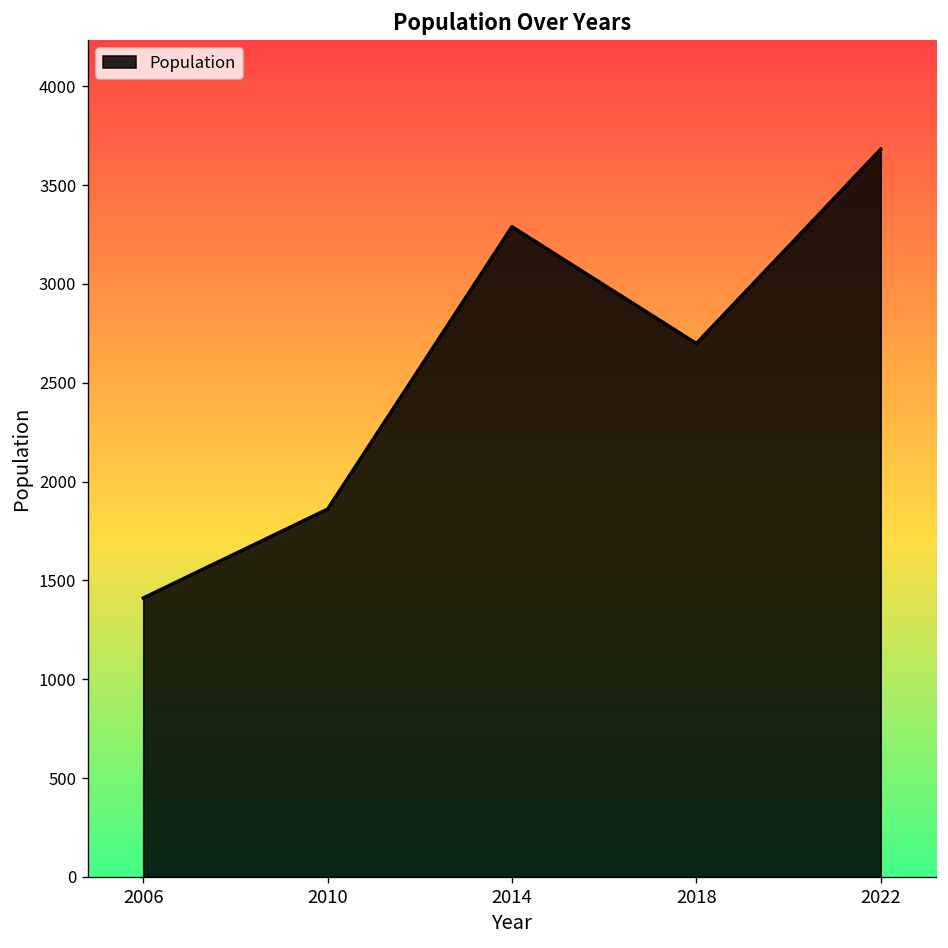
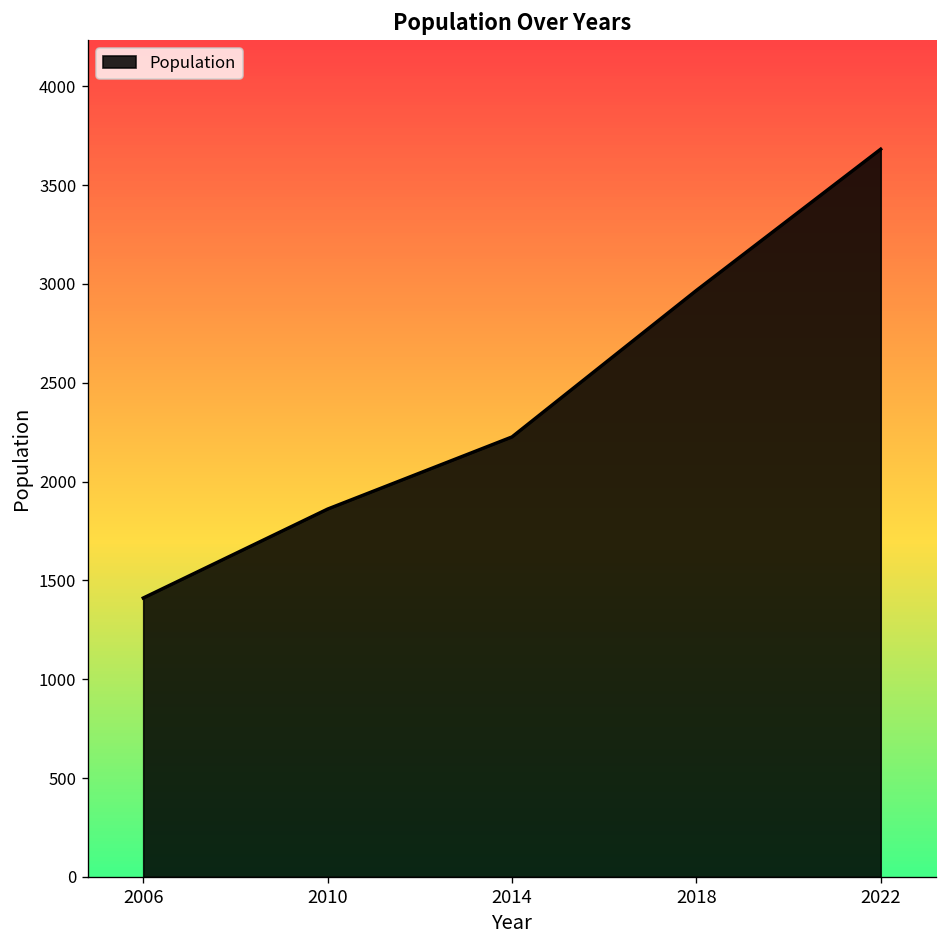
  {
    "2006": 1410,
    "2010": 1860,
-   "2014": 3290,
-   "2018": 2700,
+   "2014": 2230,
+   "2018": 2970,
    "2022": 3680
  }
